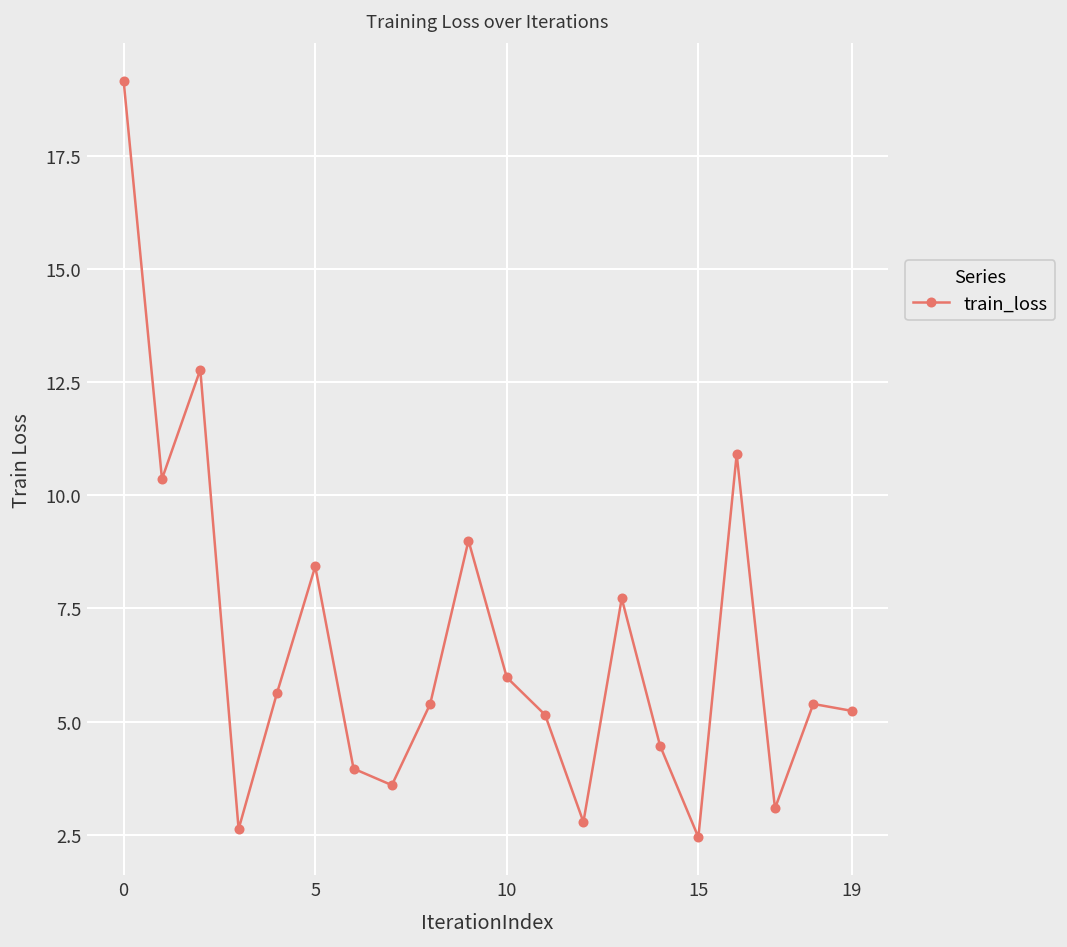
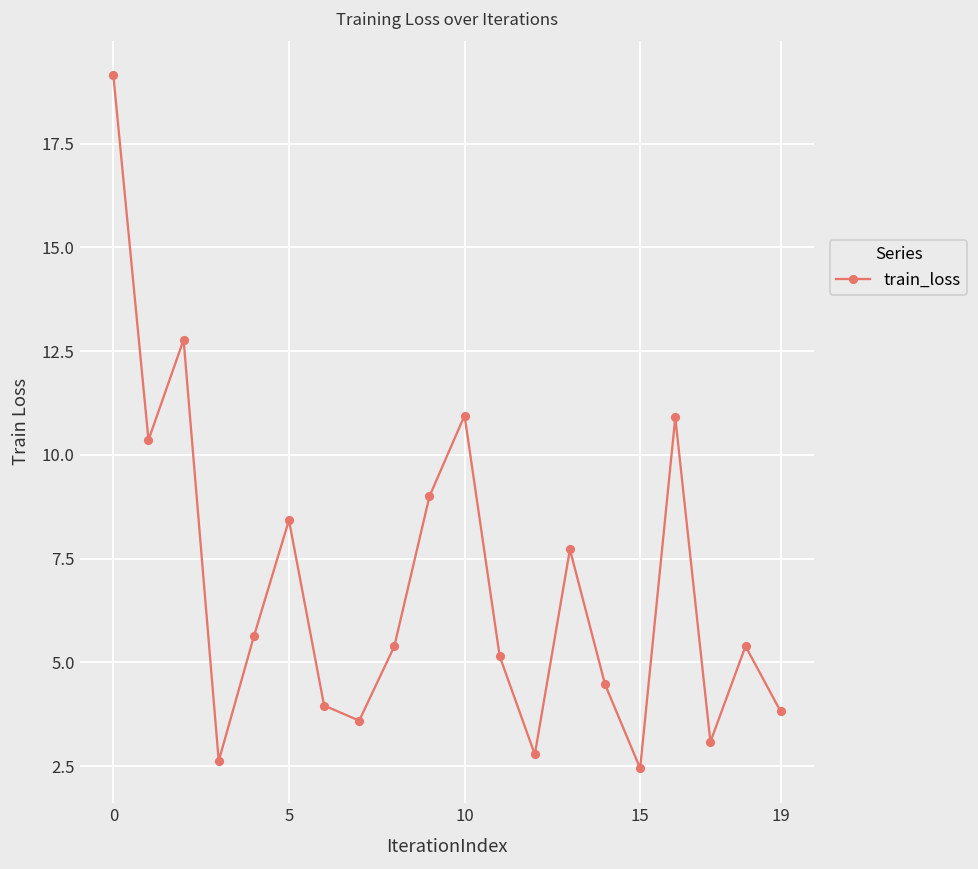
  {
    "0": 19.2,
    "5": 8.4,
-   "10": 6.0,
+   "10": 10.9,
    "15": 2.4,
-   "19": 5.2
+   "19": 3.8
  }
